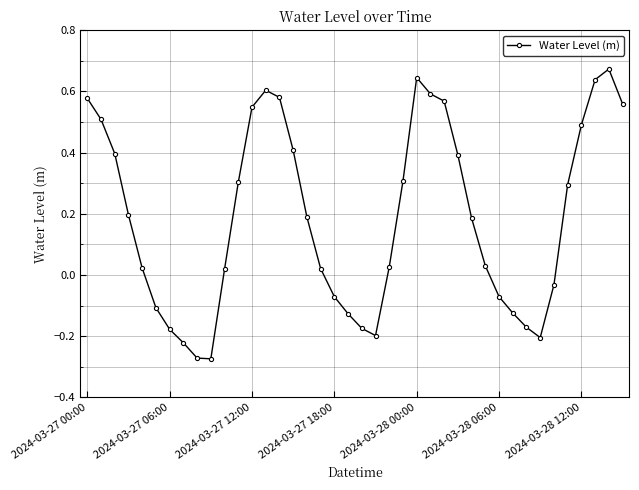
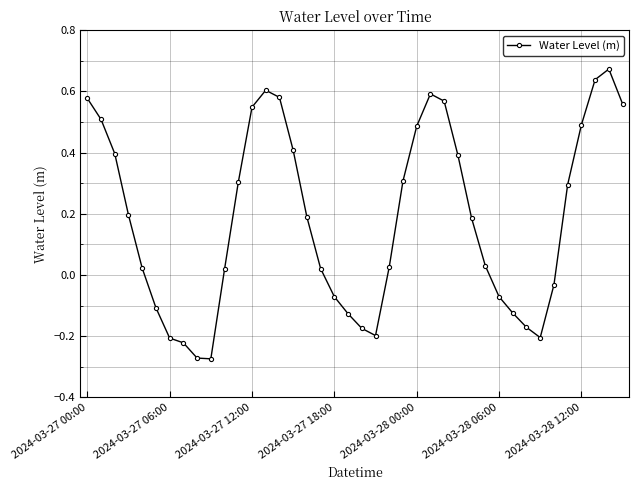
  {
    "2024-03-27 00:00": 0.58,
-   "2024-03-27 06:00": -0.18,
+   "2024-03-27 06:00": -0.21,
    "2024-03-27 12:00": 0.55,
    "2024-03-27 18:00": -0.07,
-   "2024-03-28 00:00": 0.65,
+   "2024-03-28 00:00": 0.49,
    "2024-03-28 06:00": -0.07,
    "2024-03-28 12:00": 0.49
  }
